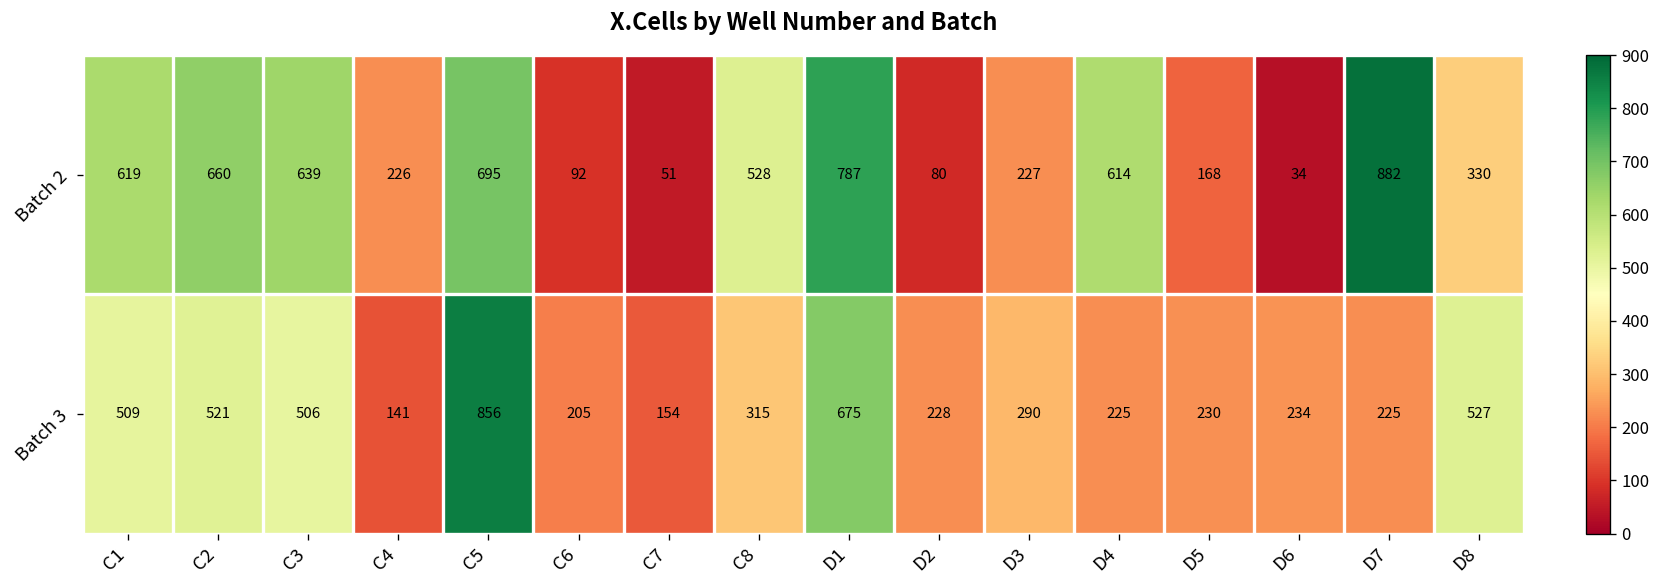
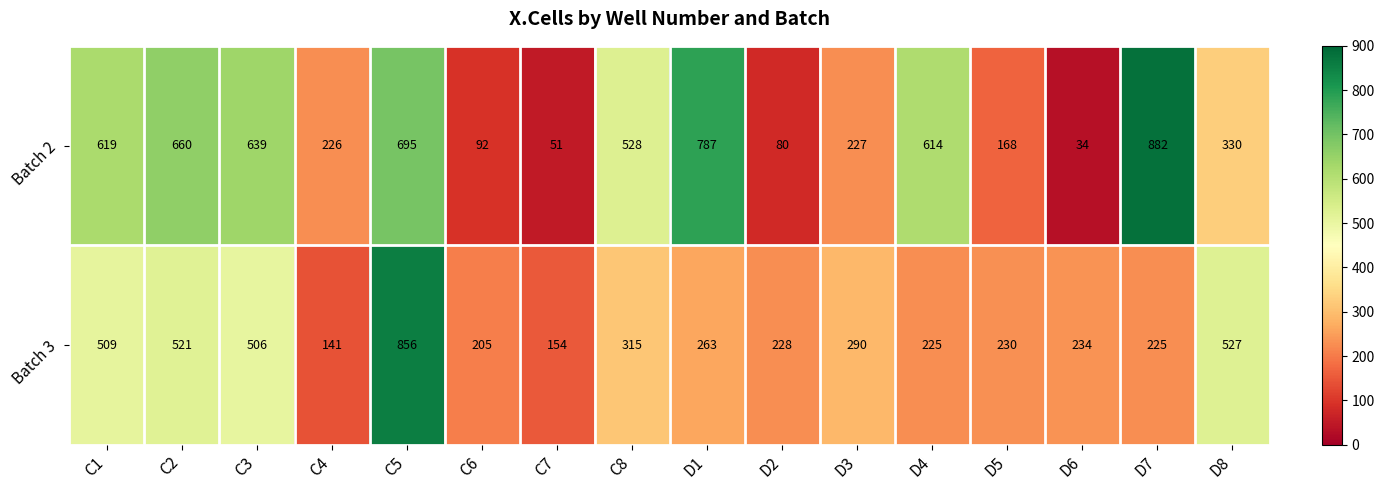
  {
    "Batch 2": {
      "C1": 619,
      "C2": 660,
      "C3": 639,
      "C4": 226,
      "C5": 695,
      "C6": 92,
      "C7": 51,
      "C8": 528,
      "D1": 787,
      "D2": 80,
      "D3": 227,
      "D4": 614,
      "D5": 168,
      "D6": 34,
      "D7": 882,
      "D8": 330
    },
    "Batch 3": {
      "C1": 509,
      "C2": 521,
      "C3": 506,
      "C4": 141,
      "C5": 856,
      "C6": 205,
      "C7": 154,
      "C8": 315,
-     "D1": 675,
+     "D1": 263,
      "D2": 228,
      "D3": 290,
      "D4": 225,
      "D5": 230,
      "D6": 234,
      "D7": 225,
      "D8": 527
    }
  }
